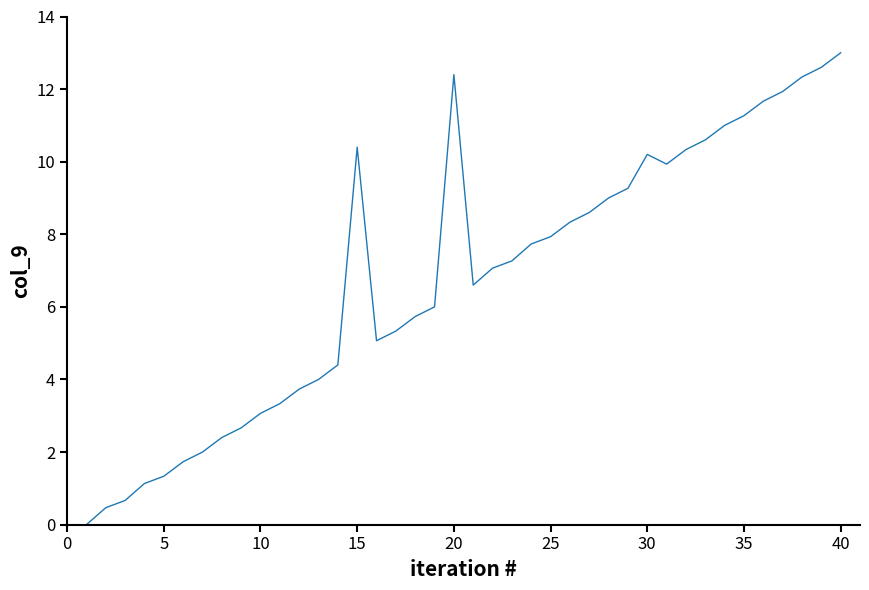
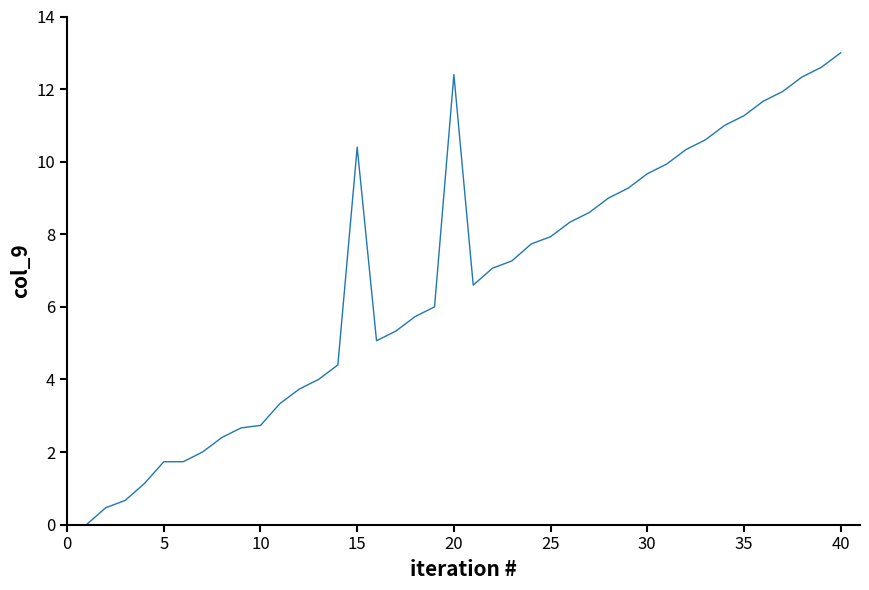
  {
-   "5": 1.3,
-   "10": 3.1,
+   "5": 1.7,
+   "10": 2.7,
    "15": 10.4,
    "20": 12.4,
    "25": 7.9,
-   "30": 10.2,
+   "30": 9.7,
    "35": 11.3,
    "40": 13.0
  }
